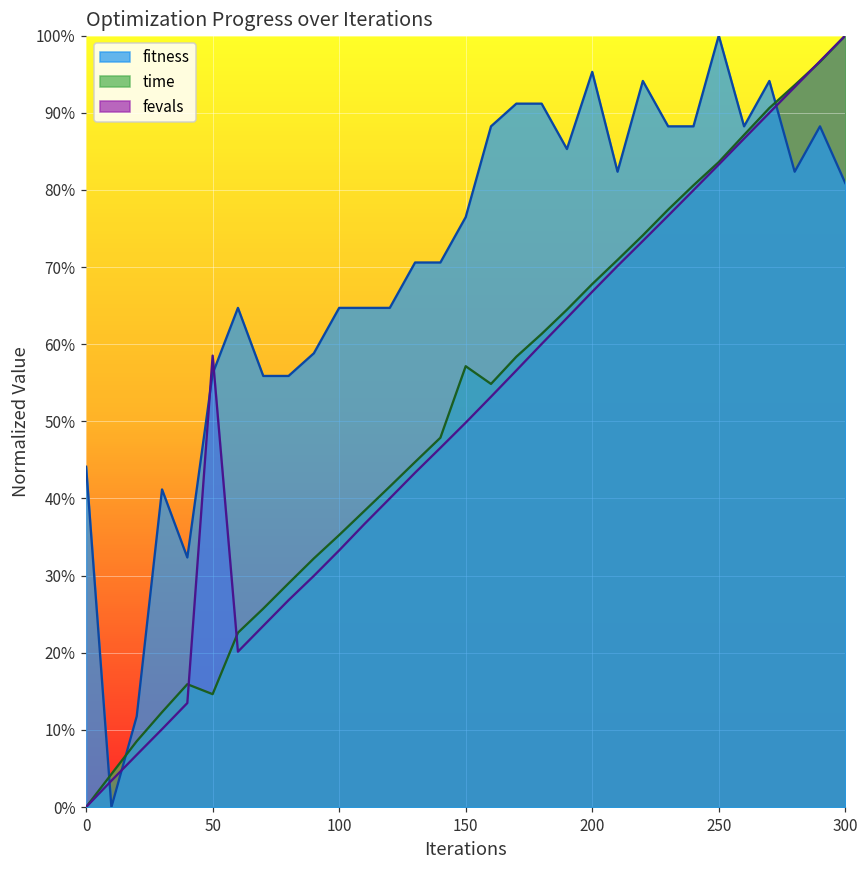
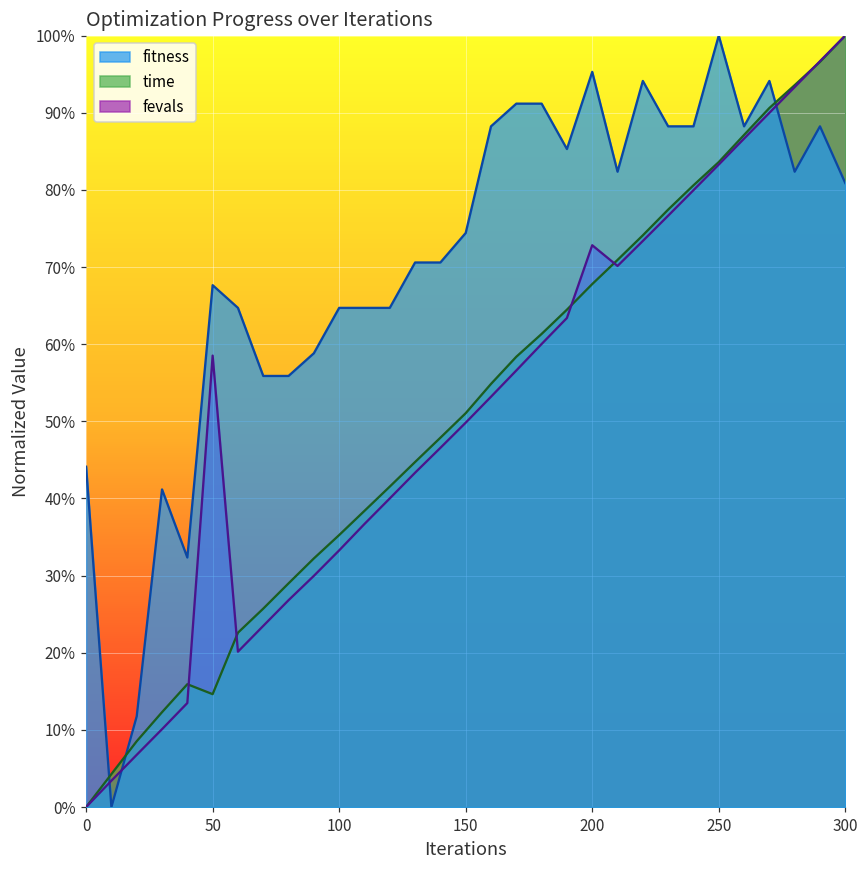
  {
    "fitness": {
      "0": "44%",
-     "50": "56%",
+     "50": "68%",
      "100": "65%",
-     "150": "76%",
+     "150": "74%",
      "200": "95%",
      "250": "100%",
      "300": "81%"
    },
    "time": {
      "50": "15%",
      "100": "35%",
-     "150": "57%",
+     "150": "51%",
      "200": "68%"
    },
    "fevals": {
      "50": "59%",
      "100": "33%",
      "150": "50%",
-     "200": "67%"
+     "200": "73%"
    }
  }
